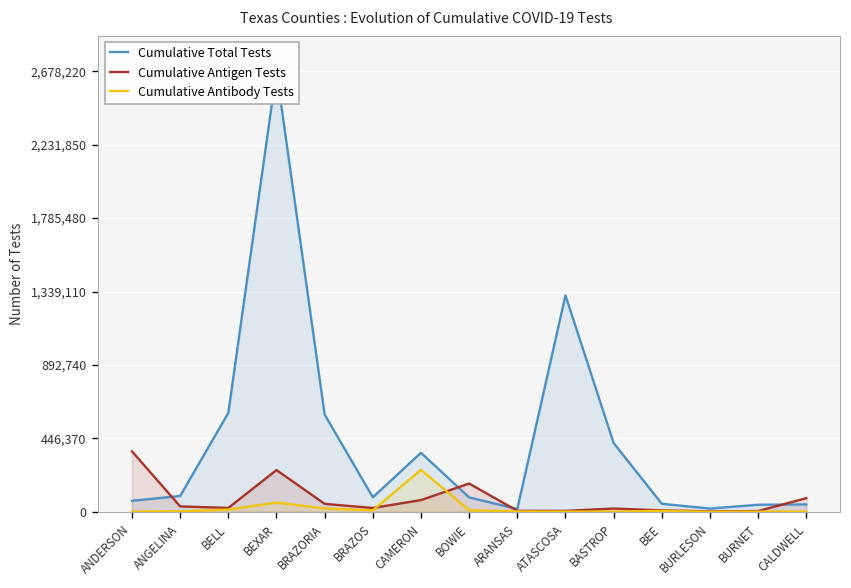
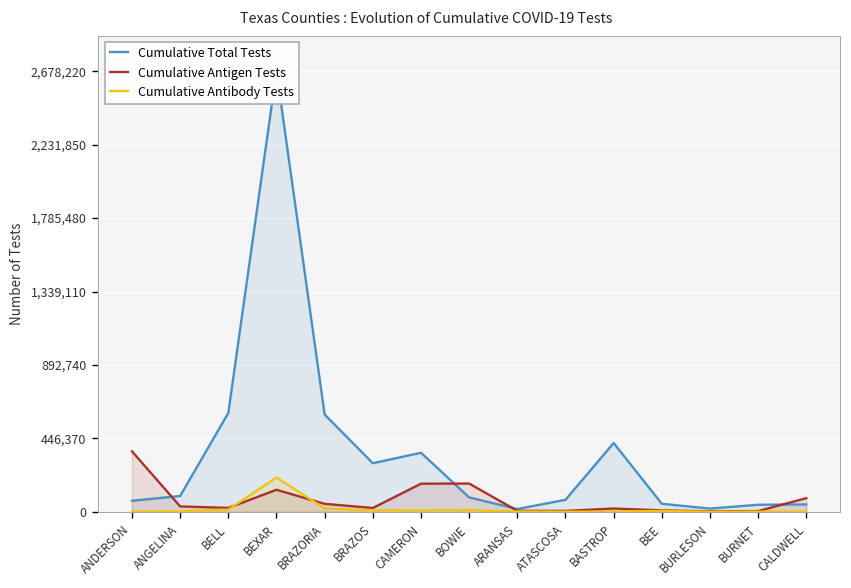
  {
    "Cumulative Total Tests": {
      "ANDERSON": "70,000",
      "ANGELINA": "100,000",
      "BELL": "600,000",
      "BRAZORIA": "590,000",
-     "BRAZOS": "90,000",
+     "BRAZOS": "300,000",
      "CAMERON": "360,000",
      "BOWIE": "90,000",
-     "ATASCOSA": "1,320,000",
+     "ATASCOSA": "70,000",
      "BASTROP": "420,000",
      "BEE": "50,000",
      "BURNET": "40,000",
      "CALDWELL": "40,000"
    },
    "Cumulative Antigen Tests": {
      "ANDERSON": "370,000",
      "ANGELINA": "30,000",
-     "BEXAR": "250,000",
+     "BEXAR": "130,000",
      "BRAZORIA": "50,000",
-     "CAMERON": "70,000",
+     "CAMERON": "170,000",
      "BOWIE": "170,000",
      "BASTROP": "20,000",
      "CALDWELL": "80,000"
    },
    "Cumulative Antibody Tests": {
      "ANDERSON": "0",
      "ANGELINA": "0",
-     "BEXAR": "60,000",
+     "BEXAR": "210,000",
      "BRAZORIA": "20,000",
-     "CAMERON": "260,000",
+     "CAMERON": "10,000",
      "BOWIE": "10,000",
      "BASTROP": "0",
      "CALDWELL": "0"
    }
  }
